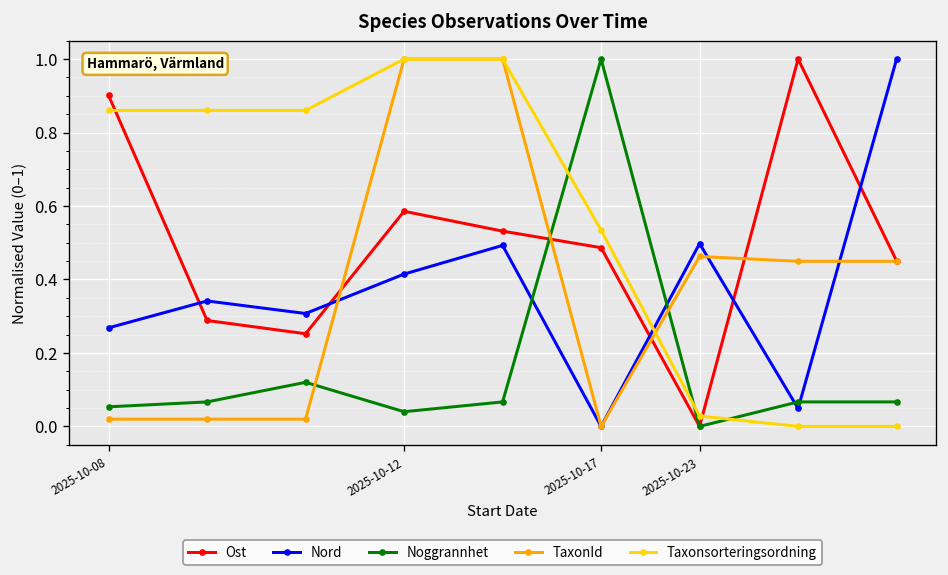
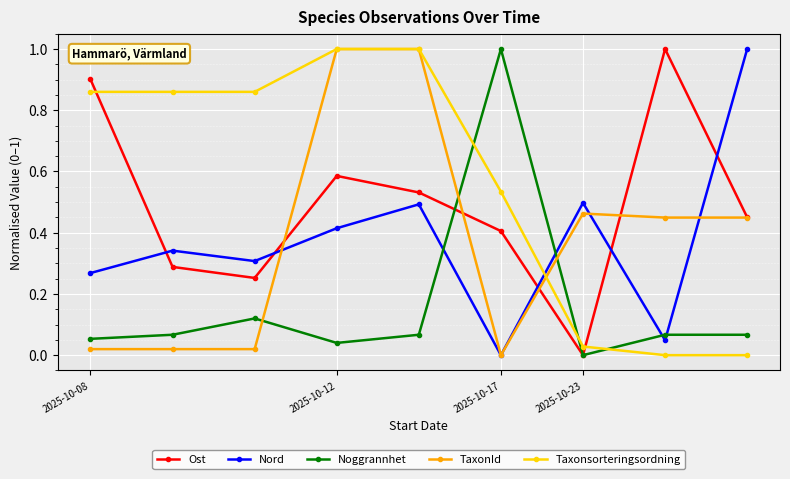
  {
    "Ost": {
-     "2025-10-17": 0.49
+     "2025-10-17": 0.41
    },
    "Noggrannhet": {
      "2025-10-17": 1.00
    }
  }
